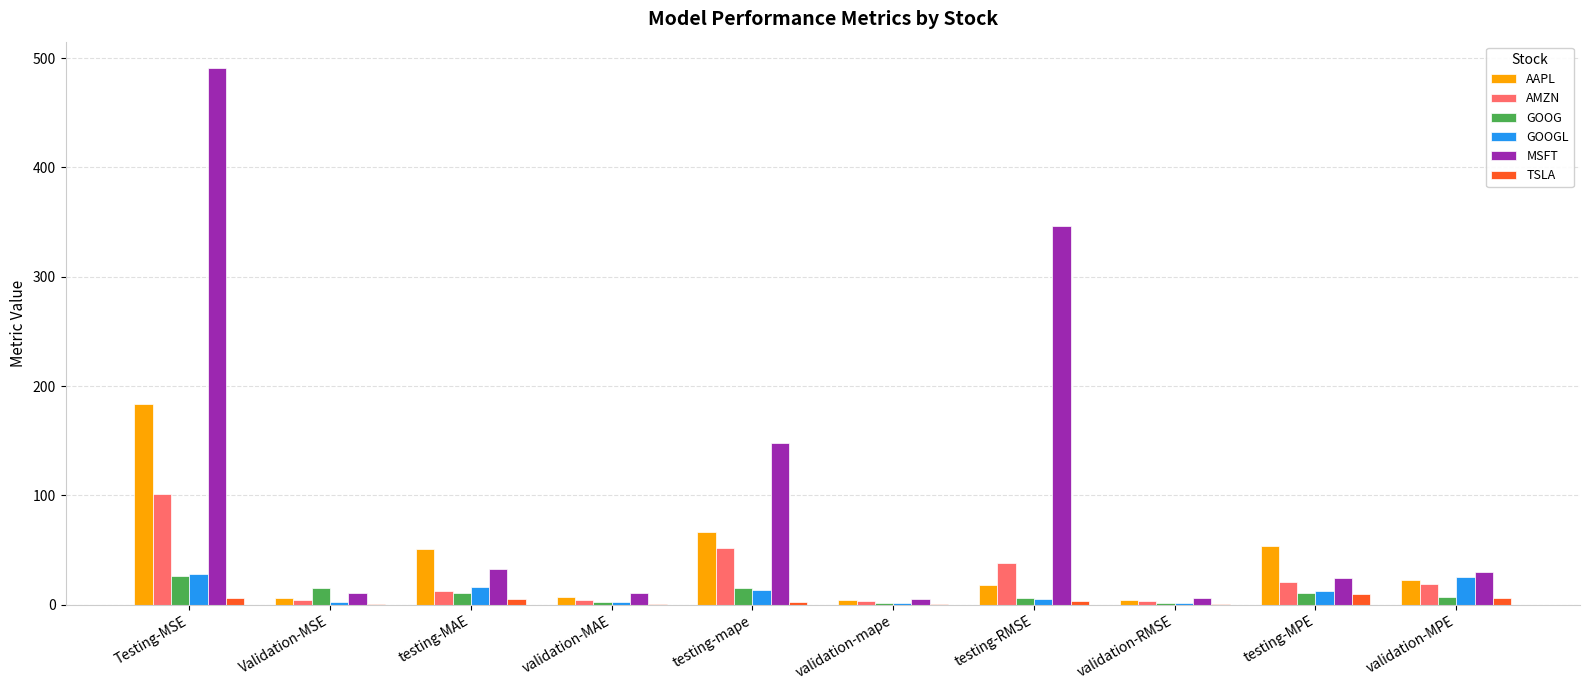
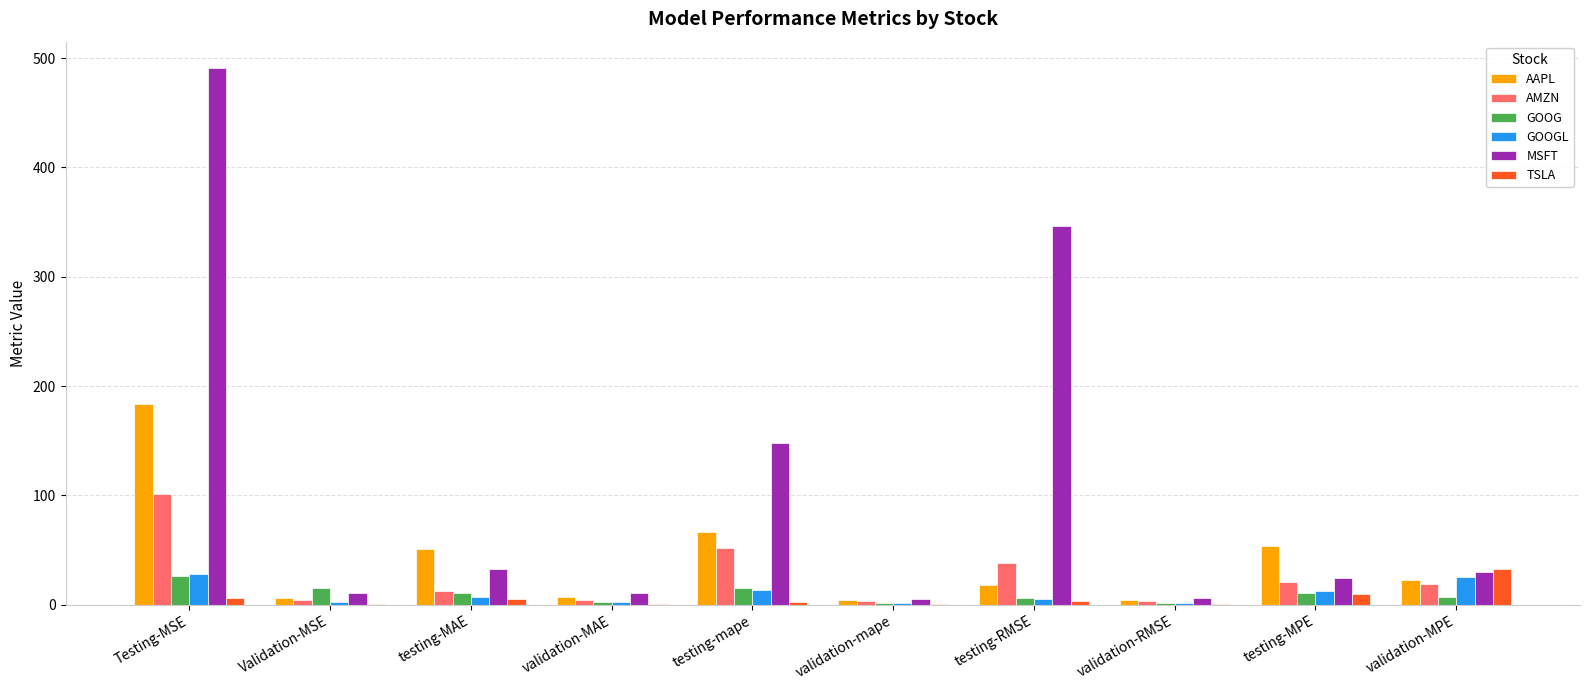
  {
    "AAPL": {
      "Testing-MSE": 184,
      "Validation-MSE": 6,
      "testing-MAE": 51,
      "validation-MAE": 7,
      "testing-mape": 67,
      "validation-mape": 4,
      "testing-RMSE": 18,
      "validation-RMSE": 4,
      "testing-MPE": 54,
      "validation-MPE": 23
    },
    "AMZN": {
      "Testing-MSE": 101,
      "Validation-MSE": 5,
      "testing-MAE": 13,
      "validation-MAE": 5,
      "testing-mape": 52,
      "validation-mape": 3,
      "testing-RMSE": 38,
      "validation-RMSE": 3,
      "testing-MPE": 21,
      "validation-MPE": 19
    },
    "GOOG": {
      "Testing-MSE": 26,
      "Validation-MSE": 15,
      "testing-MAE": 10,
      "validation-MAE": 2,
      "testing-mape": 15,
      "testing-RMSE": 6,
      "testing-MPE": 11,
      "validation-MPE": 7
    },
    "GOOGL": {
      "Testing-MSE": 28,
-     "testing-MAE": 16,
+     "testing-MAE": 7,
      "testing-mape": 14,
      "testing-RMSE": 5,
      "testing-MPE": 12,
      "validation-MPE": 26
    },
    "MSFT": {
      "Testing-MSE": 491,
      "Validation-MSE": 10,
      "testing-MAE": 33,
      "validation-MAE": 10,
      "testing-mape": 148,
      "validation-mape": 5,
      "testing-RMSE": 346,
      "validation-RMSE": 6,
      "testing-MPE": 25,
      "validation-MPE": 30
    },
    "TSLA": {
      "Testing-MSE": 6,
      "testing-MAE": 6,
      "testing-mape": 3,
      "testing-RMSE": 4,
      "testing-MPE": 10,
-     "validation-MPE": 6
+     "validation-MPE": 33
    }
  }
